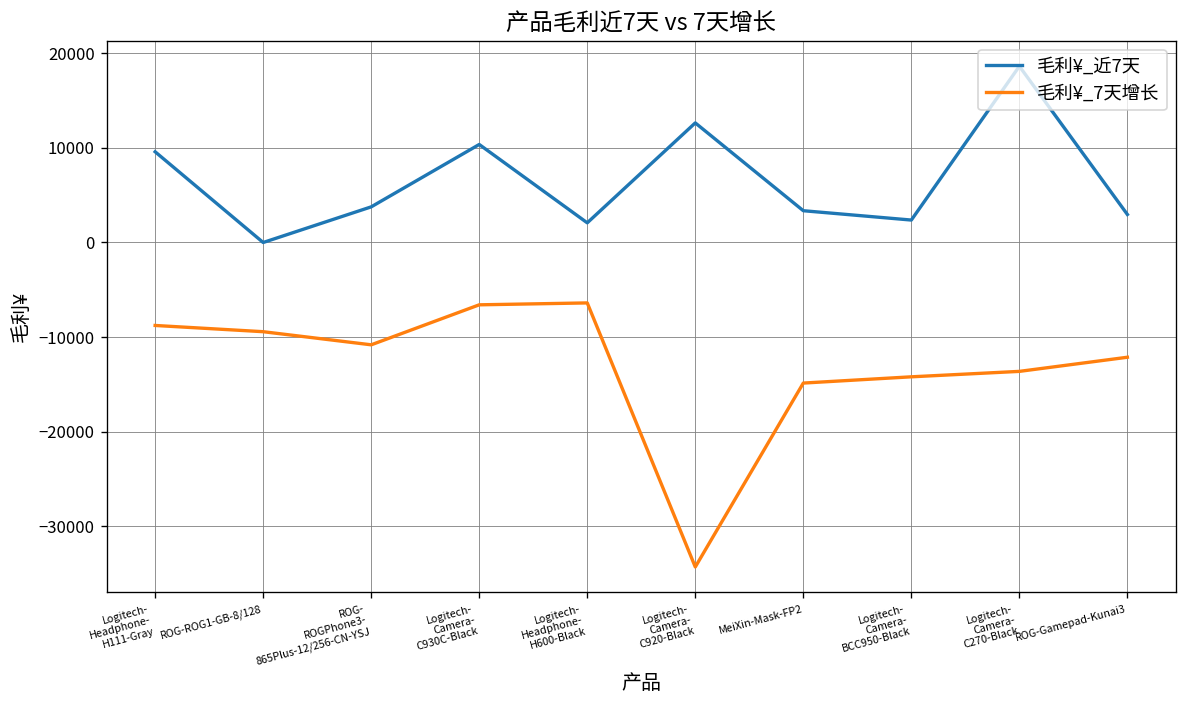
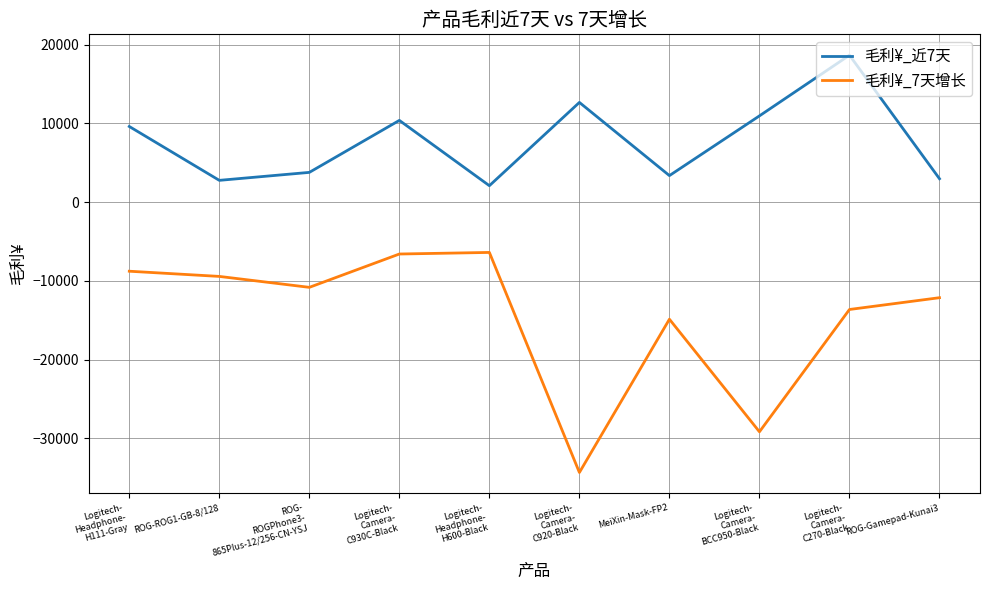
  {
    "毛利¥_近7天": {
      "Logitech- Headphone- H111-Gray": 10000,
-     "ROG-ROG1-GB-8/128": 0,
+     "ROG-ROG1-GB-8/128": 3000,
      "ROG- ROGPhone3- 865Plus-12/256-CN-YSJ": 4000,
      "Logitech- Camera- C930C-Black": 10000,
      "Logitech- Headphone- H600-Black": 2000,
      "Logitech- Camera- C920-Black": 13000,
      "MeiXin-Mask-FP2": 3000,
-     "Logitech- Camera- BCC950-Black": 2000,
+     "Logitech- Camera- BCC950-Black": 11000,
      "ROG-Gamepad-Kunai3": 3000
    },
    "毛利¥_7天增长": {
      "Logitech- Headphone- H111-Gray": -9000,
      "ROG-ROG1-GB-8/128": -9000,
      "ROG- ROGPhone3- 865Plus-12/256-CN-YSJ": -11000,
      "Logitech- Camera- C930C-Black": -7000,
      "Logitech- Headphone- H600-Black": -6000,
      "Logitech- Camera- C920-Black": -34000,
      "MeiXin-Mask-FP2": -15000,
-     "Logitech- Camera- BCC950-Black": -14000,
+     "Logitech- Camera- BCC950-Black": -29000,
      "Logitech- Camera- C270-Black": -14000,
      "ROG-Gamepad-Kunai3": -12000
    }
  }
